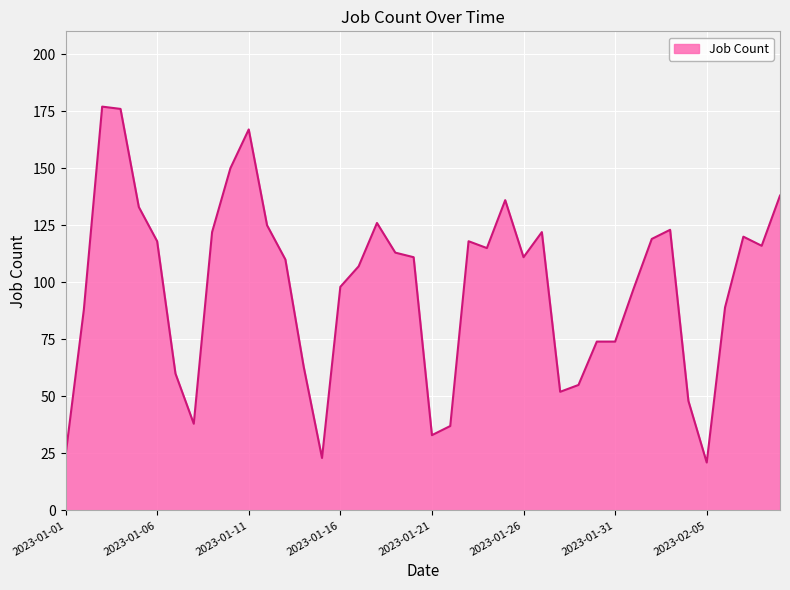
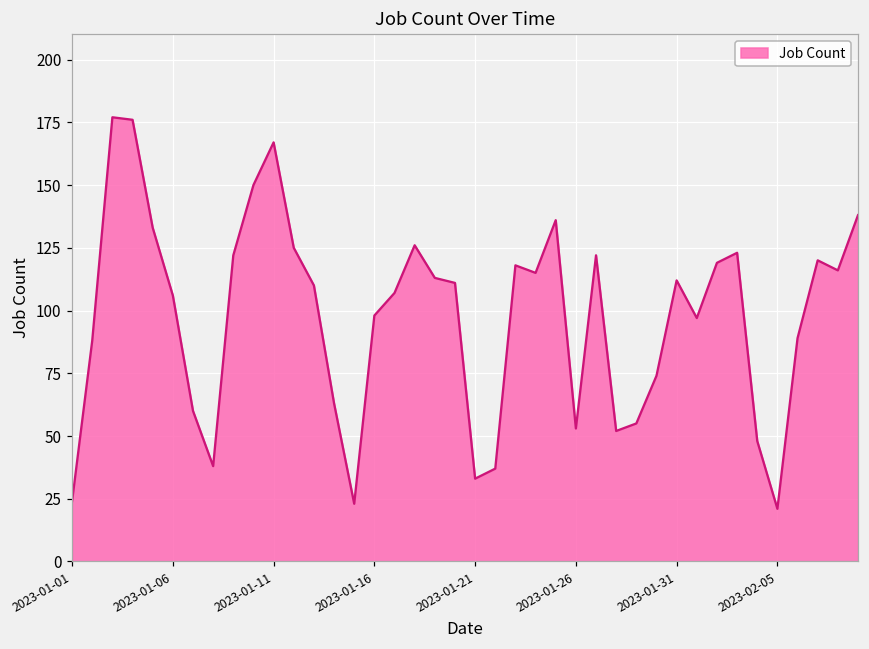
  {
    "2023-01-01": 24,
-   "2023-01-06": 118,
+   "2023-01-06": 106,
    "2023-01-11": 167,
    "2023-01-16": 98,
    "2023-01-21": 33,
-   "2023-01-26": 111,
-   "2023-01-31": 74,
+   "2023-01-26": 53,
+   "2023-01-31": 112,
    "2023-02-05": 21
  }
